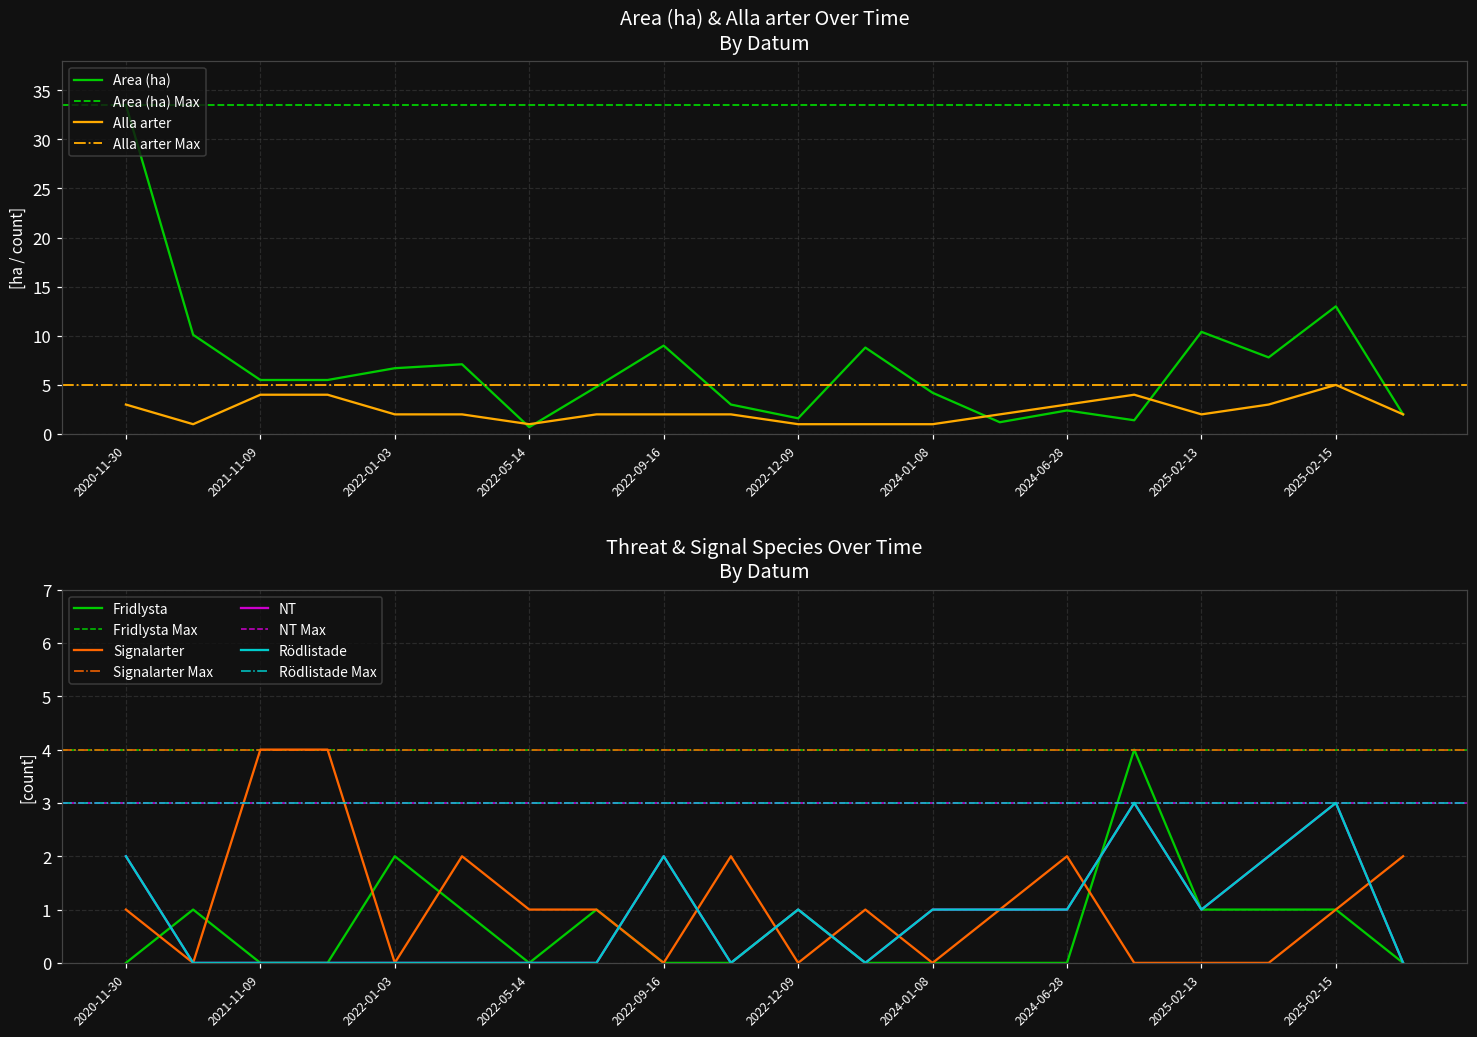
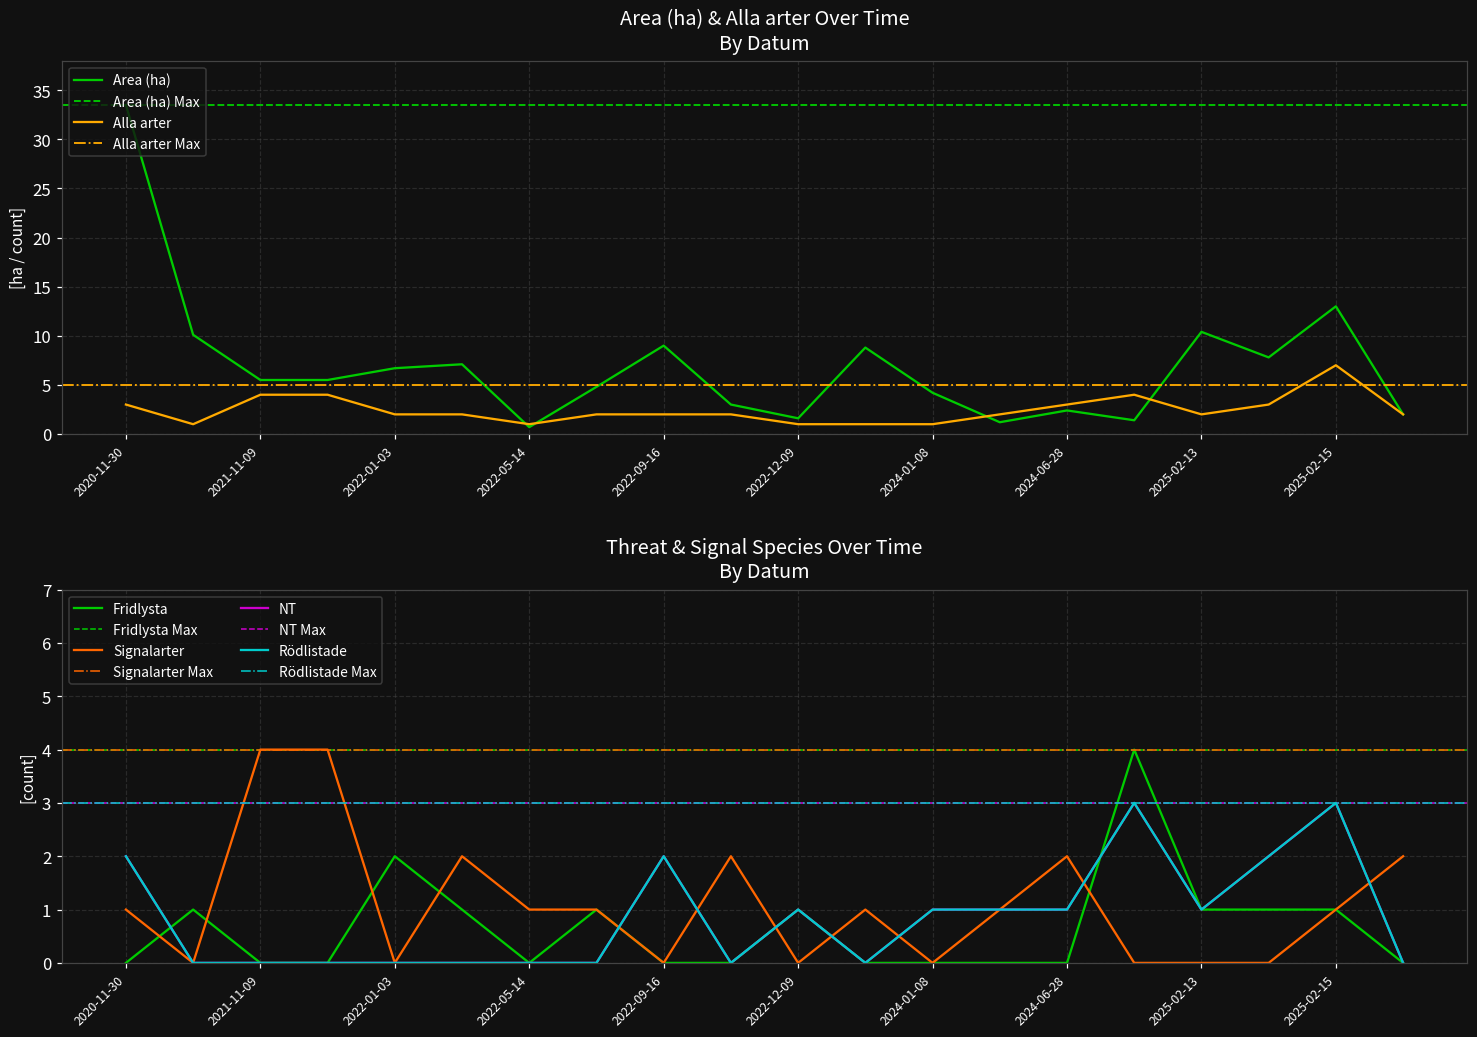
  {
    "Area (ha) & Alla arter Over Time By Datum": {
      "Area (ha)": {
        "2022-01-03": 7,
        "2022-09-16": 9,
        "2024-01-08": 4,
        "2025-02-13": 10,
        "2025-02-15": 13
      },
      "Alla arter": {
        "2020-11-30": 3,
        "2022-01-03": 2,
        "2022-09-16": 2,
        "2024-01-08": 1,
        "2025-02-13": 2,
-       "2025-02-15": 5
+       "2025-02-15": 7
      }
    },
    "Threat & Signal Species Over Time By Datum": {
      "Fridlysta": {
        "2020-11-30": 0.0,
        "2022-01-03": 2.0
      },
      "Signalarter": {
        "2020-11-30": 1.0,
        "2025-02-13": 0.0
      },
      "Rödlistade": {
        "2020-11-30": 2.0,
        "2022-09-16": 2.0,
        "2024-01-08": 1.0,
        "2025-02-15": 3.0
      }
    }
  }
